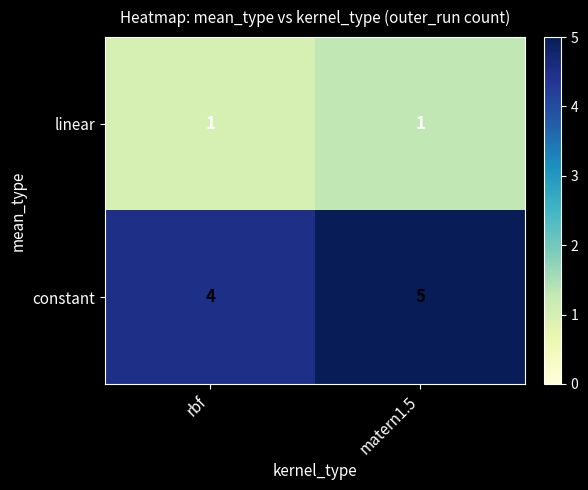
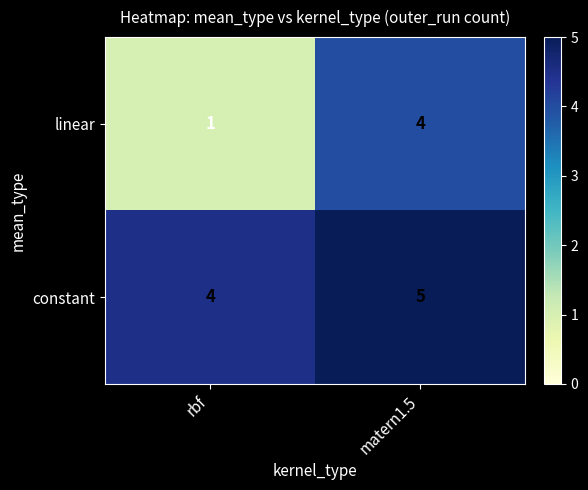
  {
    "linear": {
      "rbf": 1,
-     "matern1.5": 1
+     "matern1.5": 4
    },
    "constant": {
      "rbf": 4,
      "matern1.5": 5
    }
  }
